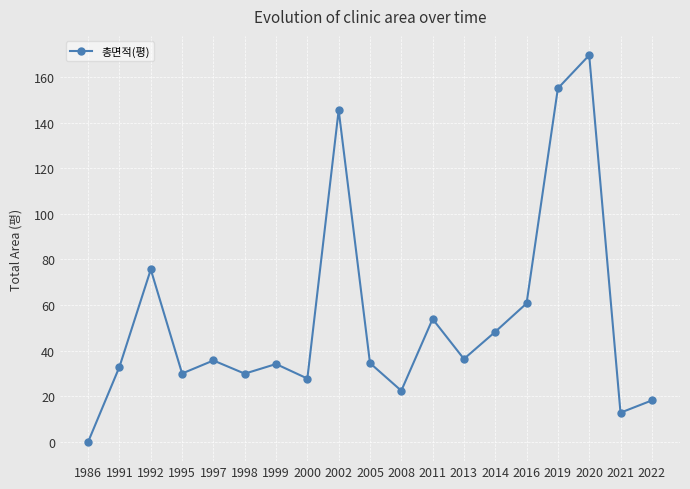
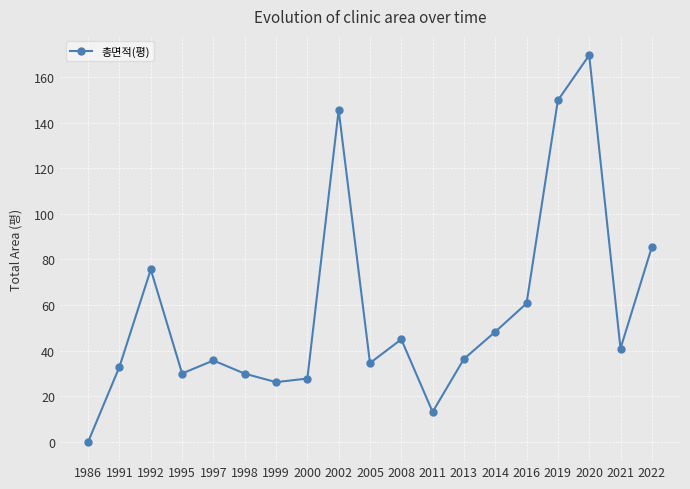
  {
    "1986": 0,
    "1991": 33,
    "1992": 76,
    "1995": 30,
    "1997": 36,
    "1998": 30,
-   "1999": 34,
+   "1999": 26,
    "2000": 28,
    "2002": 146,
    "2005": 35,
-   "2008": 22,
-   "2011": 54,
+   "2008": 45,
+   "2011": 13,
    "2013": 36,
    "2014": 48,
    "2016": 61,
-   "2019": 155,
+   "2019": 150,
    "2020": 170,
-   "2021": 13,
-   "2022": 18
+   "2021": 41,
+   "2022": 85
  }
